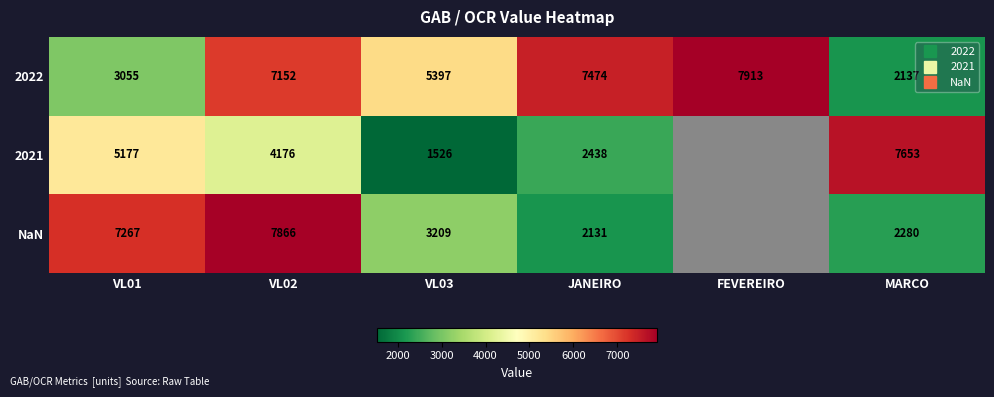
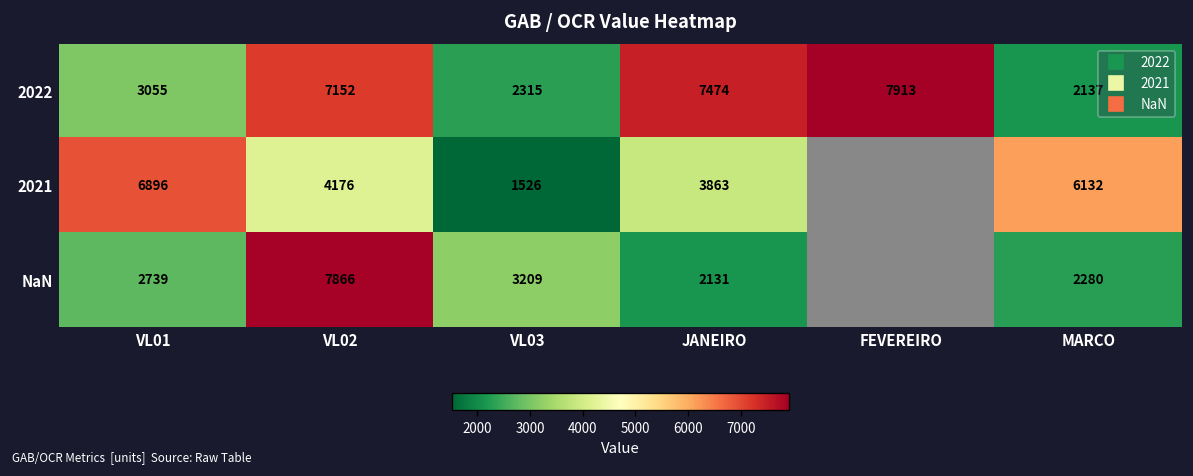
  {
    "2022": {
      "VL01": 3055,
      "VL02": 7152,
-     "VL03": 5397,
+     "VL03": 2315,
      "JANEIRO": 7474,
      "FEVEREIRO": 7913
    },
    "2021": {
-     "VL01": 5177,
+     "VL01": 6896,
      "VL02": 4176,
      "VL03": 1526,
-     "JANEIRO": 2438,
-     "MARCO": 7653
+     "JANEIRO": 3863,
+     "MARCO": 6132
    },
    "NaN": {
-     "VL01": 7267,
+     "VL01": 2739,
      "VL02": 7866,
      "VL03": 3209,
      "JANEIRO": 2131,
      "MARCO": 2280
    }
  }
